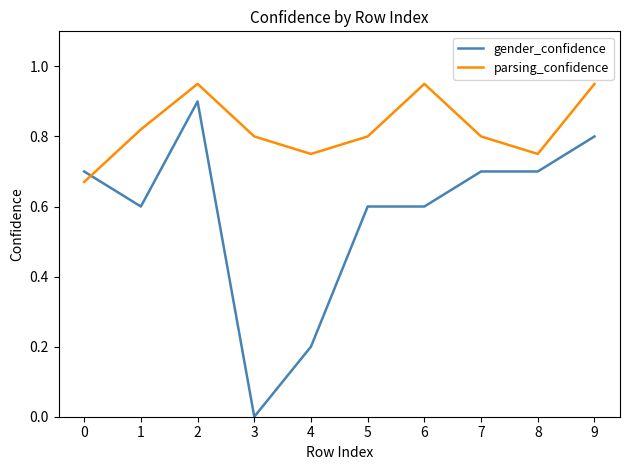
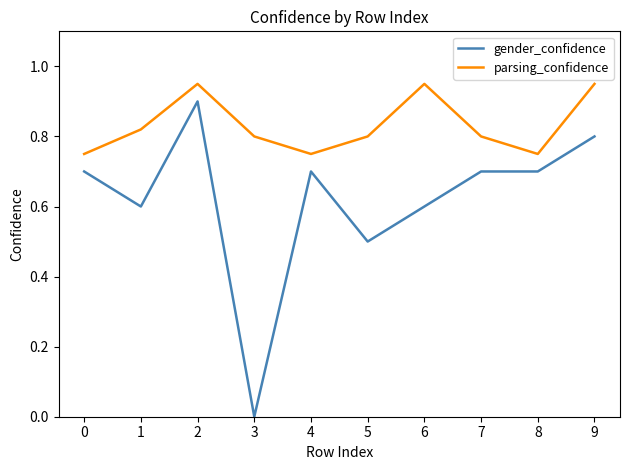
  {
    "gender_confidence": {
      "0": 0.7,
      "1": 0.6,
      "2": 0.9,
      "3": 0.0,
-     "4": 0.2,
-     "5": 0.6,
+     "4": 0.7,
+     "5": 0.5,
      "6": 0.6,
      "7": 0.7,
      "8": 0.7,
      "9": 0.8
    },
    "parsing_confidence": {
-     "0": 0.67,
+     "0": 0.75,
      "1": 0.82,
      "2": 0.95,
      "3": 0.80,
      "4": 0.75,
      "5": 0.80,
      "6": 0.95,
      "7": 0.80,
      "8": 0.75,
      "9": 0.95
    }
  }
